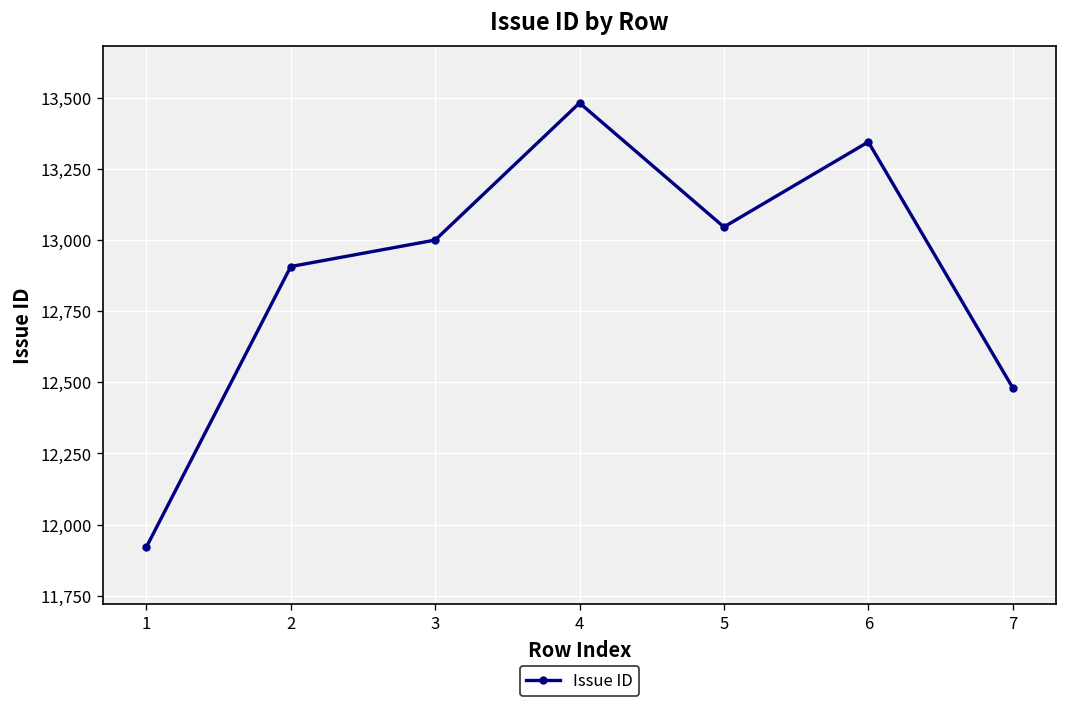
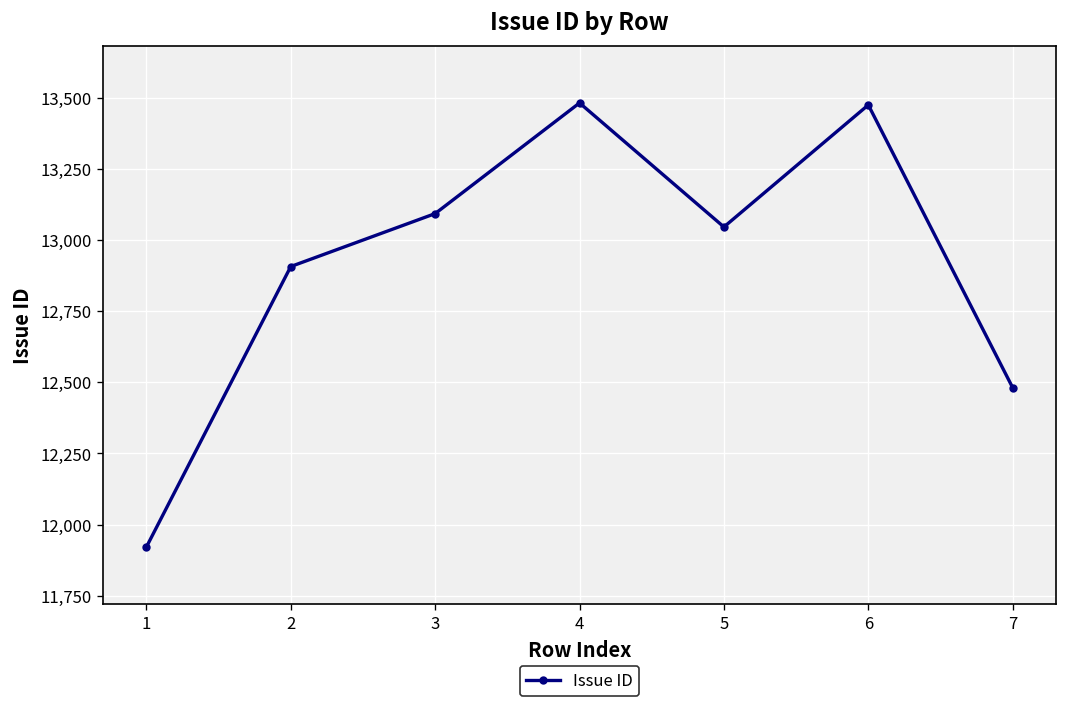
  {
    "1": "11,920",
    "2": "12,910",
-   "3": "13,000",
+   "3": "13,090",
    "4": "13,480",
    "5": "13,050",
-   "6": "13,350",
+   "6": "13,480",
    "7": "12,480"
  }
